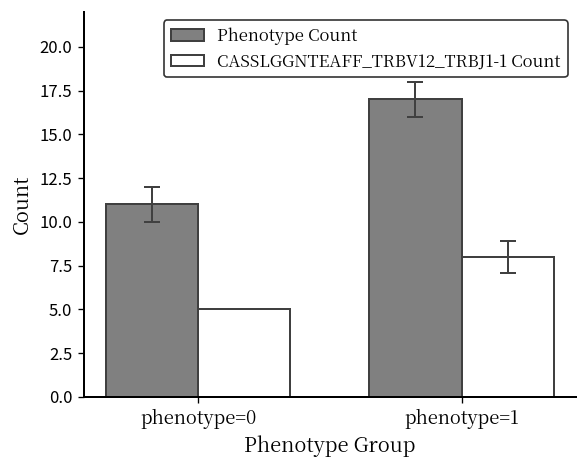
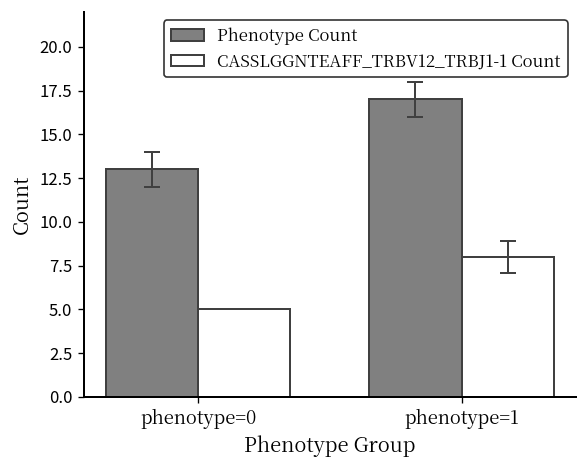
  {
    "Phenotype Count": {
-     "phenotype=0": 11,
+     "phenotype=0": 13,
      "phenotype=1": 17
    },
    "CASSLGGNTEAFF_TRBV12_TRBJ1-1 Count": {
      "phenotype=0": 5,
      "phenotype=1": 8
    }
  }
